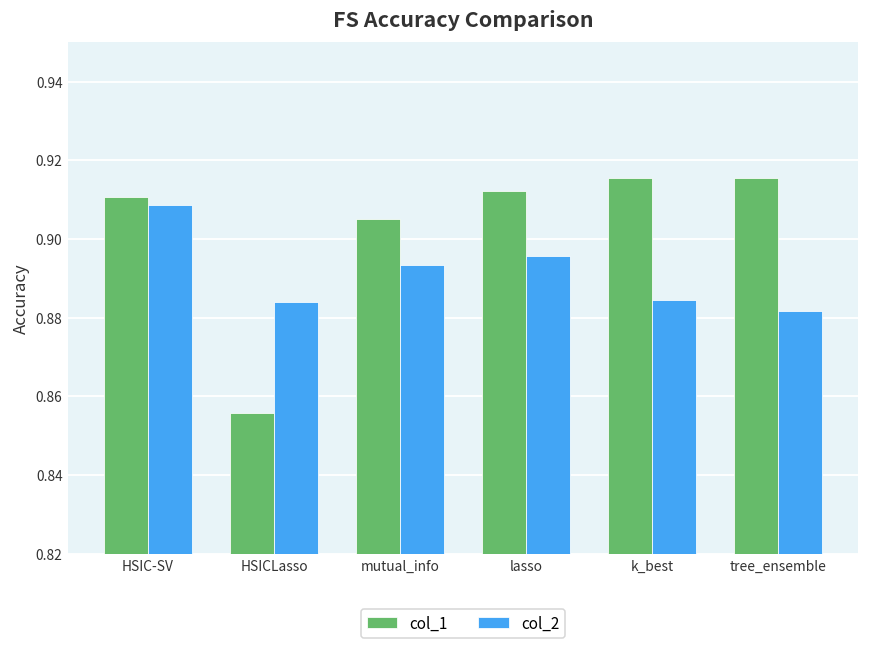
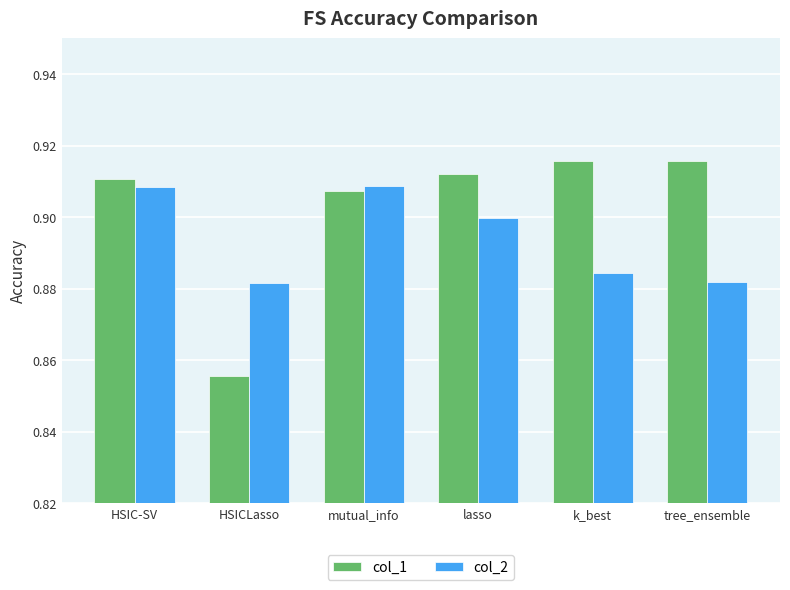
  {
    "col_1": {
      "HSIC-SV": 0.911,
      "HSICLasso": 0.856,
-     "mutual_info": 0.905,
+     "mutual_info": 0.907,
      "lasso": 0.912,
      "k_best": 0.916,
      "tree_ensemble": 0.916
    },
    "col_2": {
      "HSIC-SV": 0.909,
-     "HSICLasso": 0.884,
-     "mutual_info": 0.893,
-     "lasso": 0.896,
+     "HSICLasso": 0.882,
+     "mutual_info": 0.909,
+     "lasso": 0.900,
      "k_best": 0.884,
      "tree_ensemble": 0.882
    }
  }
